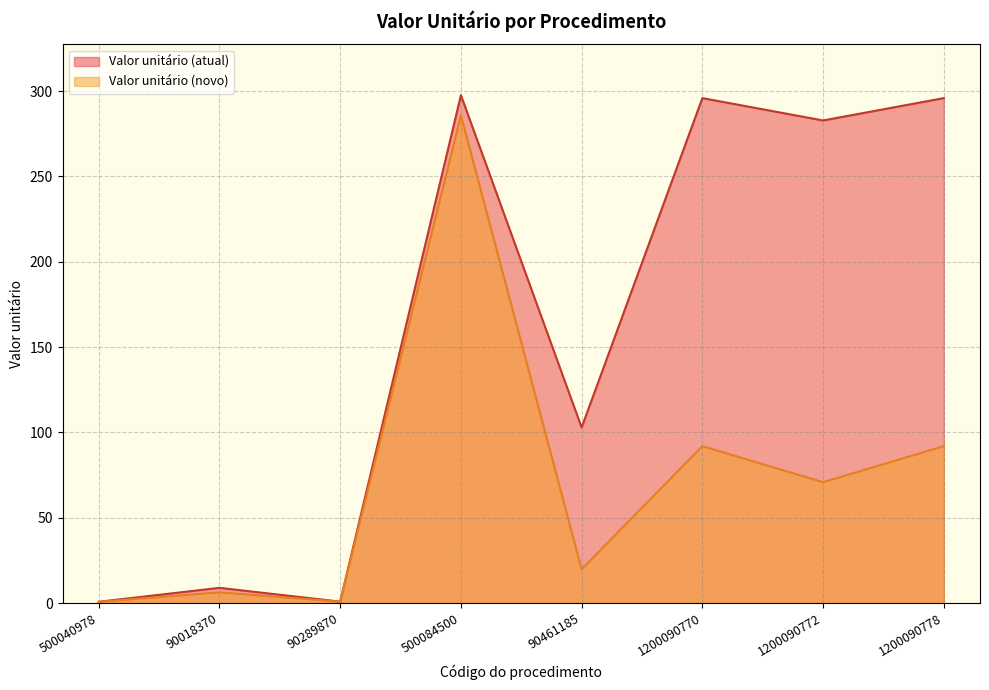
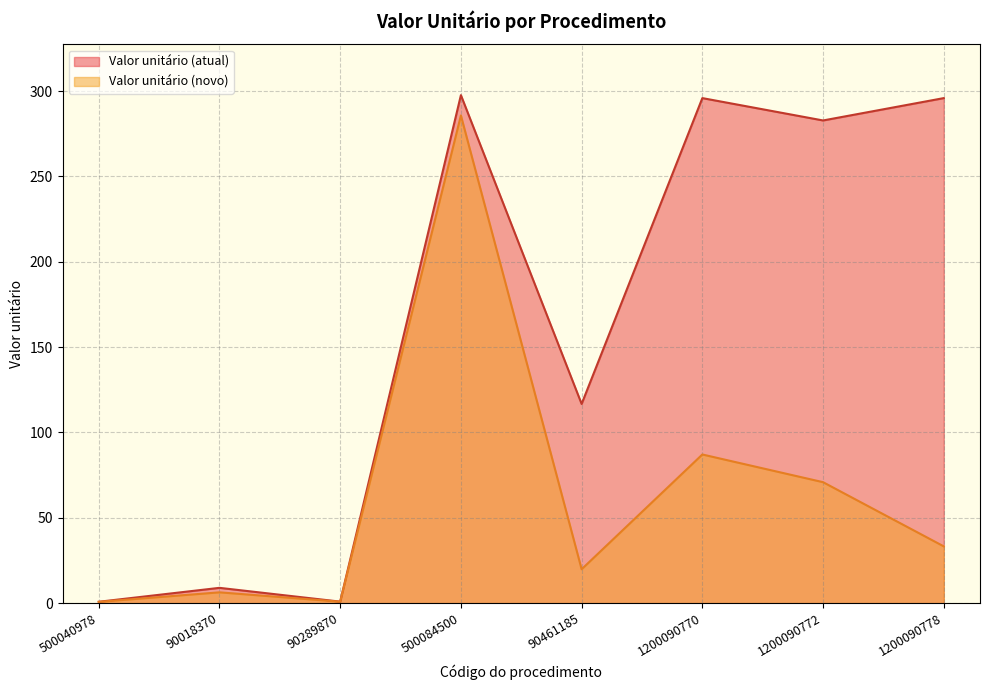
  {
    "Valor unitário (atual)": {
      "90018370": 9,
      "500084500": 298,
-     "90461185": 103,
+     "90461185": 117,
      "1200090770": 296,
      "1200090772": 283,
      "1200090778": 296
    },
    "Valor unitário (novo)": {
      "90018370": 6,
      "500084500": 286,
      "90461185": 20,
-     "1200090770": 92,
+     "1200090770": 87,
      "1200090772": 71,
-     "1200090778": 92
+     "1200090778": 33
    }
  }
